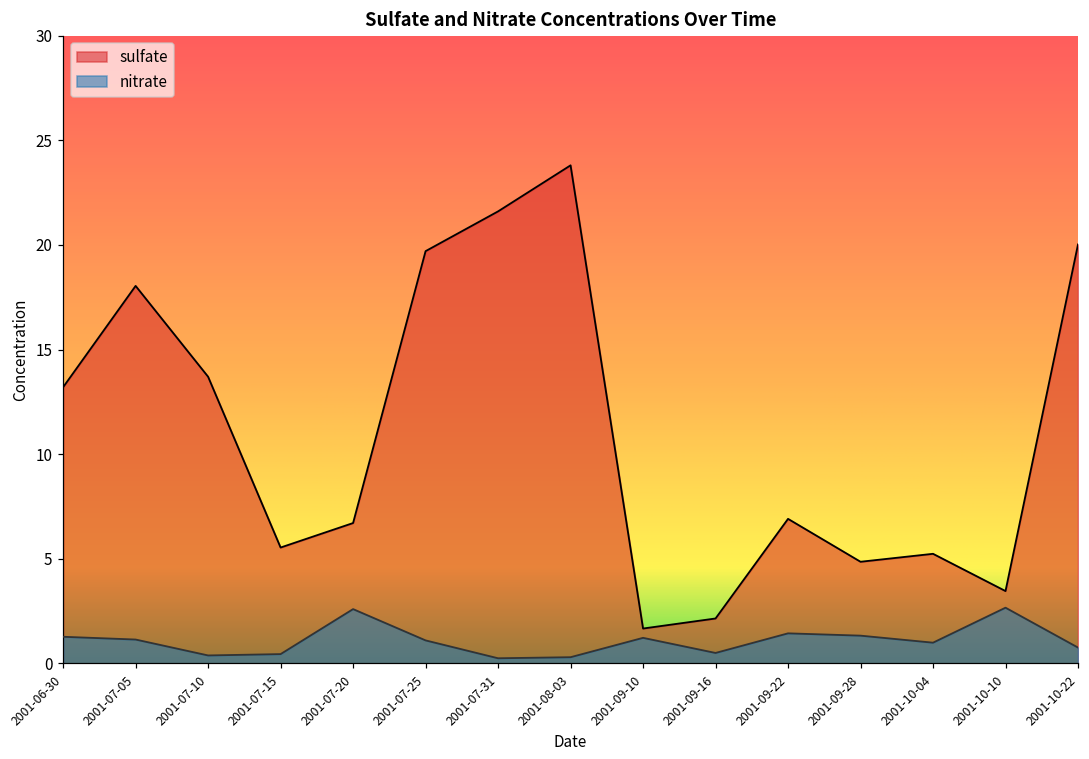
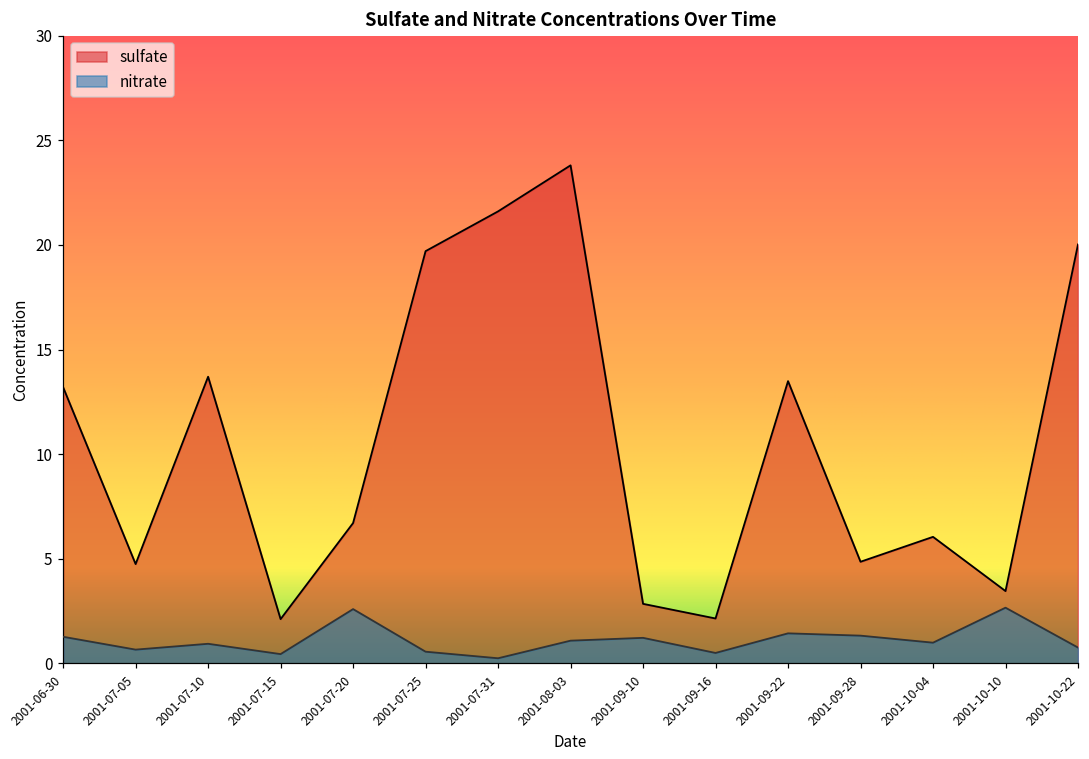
  {
    "sulfate": {
      "2001-06-30": 13.2,
-     "2001-07-05": 18.0,
+     "2001-07-05": 4.8,
      "2001-07-10": 13.7,
-     "2001-07-15": 5.5,
+     "2001-07-15": 2.1,
      "2001-07-20": 6.7,
      "2001-07-25": 19.7,
      "2001-07-31": 21.6,
      "2001-08-03": 23.8,
-     "2001-09-10": 1.7,
+     "2001-09-10": 2.9,
      "2001-09-16": 2.2,
-     "2001-09-22": 6.9,
+     "2001-09-22": 13.5,
      "2001-09-28": 4.9,
-     "2001-10-04": 5.2,
+     "2001-10-04": 6.1,
      "2001-10-10": 3.5,
      "2001-10-22": 20.0
    },
    "nitrate": {
      "2001-06-30": 1.3,
-     "2001-07-05": 1.1,
-     "2001-07-10": 0.4,
+     "2001-07-05": 0.7,
+     "2001-07-10": 0.9,
      "2001-07-15": 0.4,
      "2001-07-20": 2.6,
-     "2001-07-25": 1.1,
+     "2001-07-25": 0.6,
      "2001-07-31": 0.2,
-     "2001-08-03": 0.3,
+     "2001-08-03": 1.1,
      "2001-09-10": 1.2,
      "2001-09-16": 0.5,
      "2001-09-22": 1.4,
      "2001-09-28": 1.3,
      "2001-10-04": 1.0,
      "2001-10-10": 2.7,
      "2001-10-22": 0.8
    }
  }
